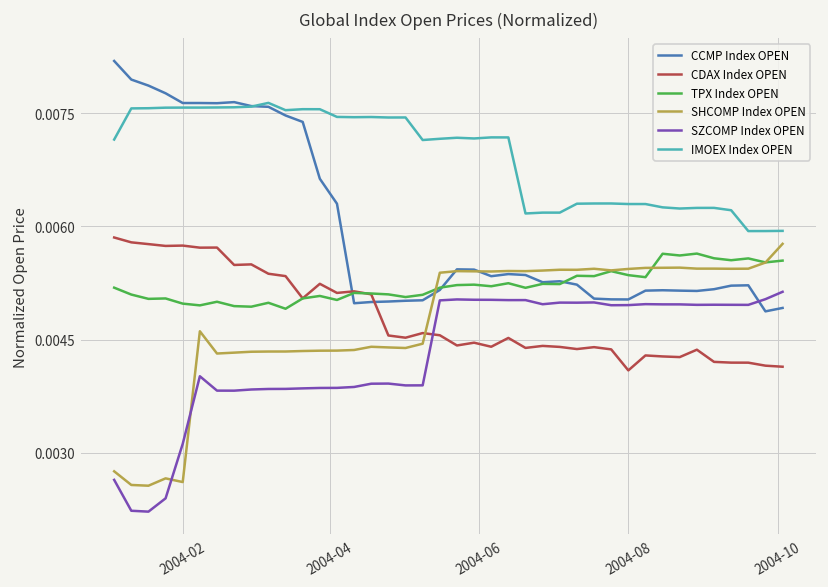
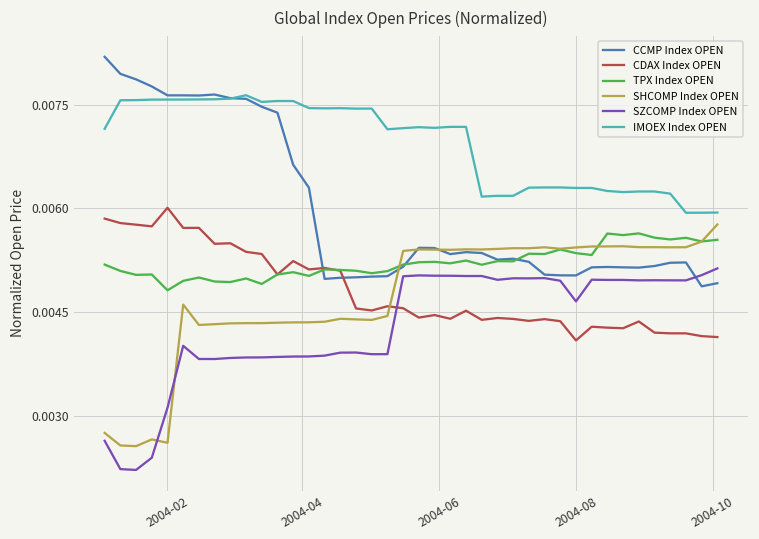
  {
    "CDAX Index OPEN": {
-     "2004-02": 0.0057,
+     "2004-02": 0.0060,
      "2004-08": 0.0041
    },
    "TPX Index OPEN": {
-     "2004-02": 0.0050,
+     "2004-02": 0.0048,
      "2004-08": 0.0054
    },
    "SHCOMP Index OPEN": {
      "2004-02": 0.0026,
      "2004-08": 0.0054
    },
    "SZCOMP Index OPEN": {
      "2004-02": 0.0031,
-     "2004-08": 0.0050
+     "2004-08": 0.0047
    }
  }
